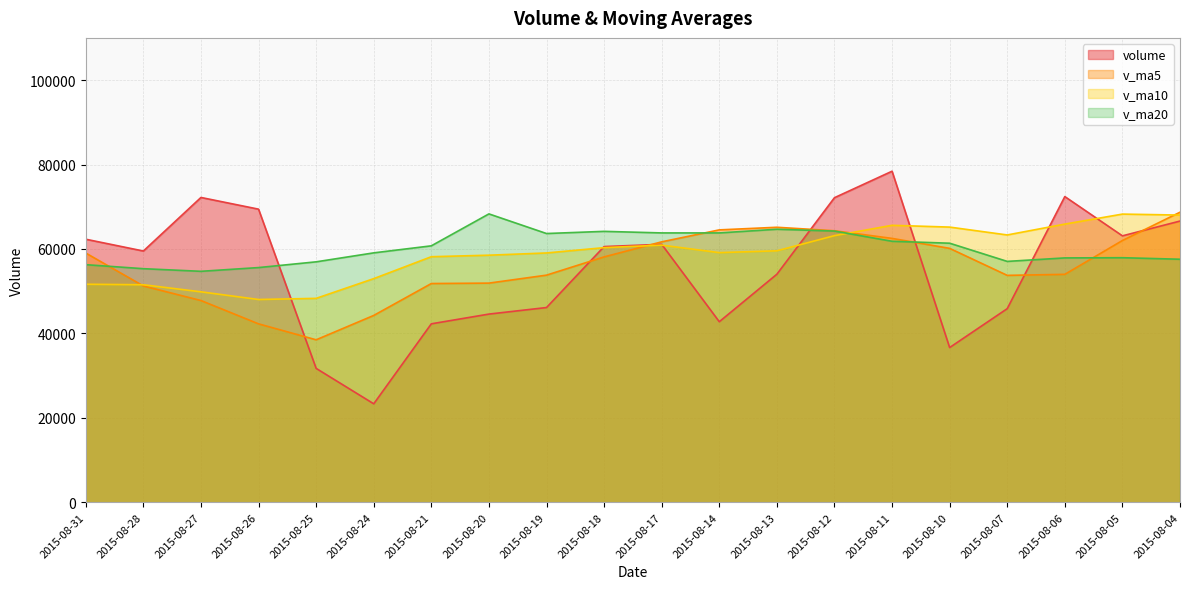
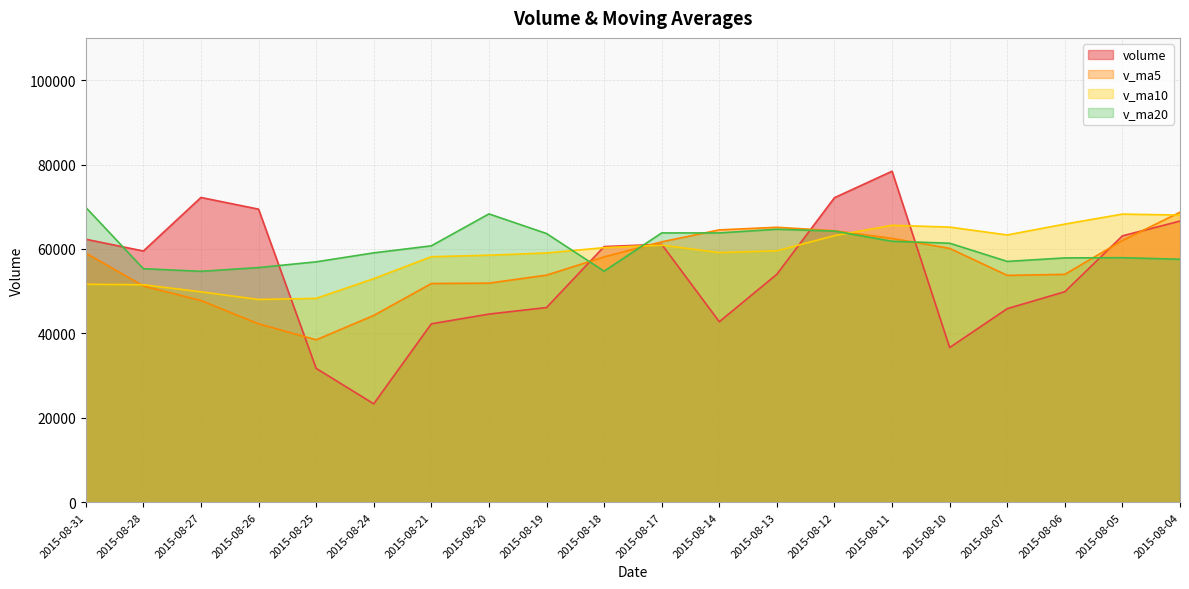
  {
    "volume": {
      "2015-08-31": 62000,
      "2015-08-28": 60000,
      "2015-08-27": 72000,
      "2015-08-26": 69000,
      "2015-08-25": 32000,
      "2015-08-24": 23000,
      "2015-08-21": 42000,
      "2015-08-20": 45000,
      "2015-08-19": 46000,
      "2015-08-14": 43000,
      "2015-08-13": 54000,
      "2015-08-12": 72000,
      "2015-08-11": 78000,
      "2015-08-10": 37000,
      "2015-08-07": 46000,
-     "2015-08-06": 72000,
+     "2015-08-06": 50000,
      "2015-08-05": 63000,
      "2015-08-04": 67000
    },
    "v_ma20": {
-     "2015-08-31": 56000,
+     "2015-08-31": 70000,
      "2015-08-28": 55000,
      "2015-08-27": 55000,
      "2015-08-26": 56000,
      "2015-08-25": 57000,
      "2015-08-24": 59000,
      "2015-08-21": 61000,
      "2015-08-20": 68000,
      "2015-08-19": 64000,
-     "2015-08-18": 64000,
+     "2015-08-18": 55000,
      "2015-08-17": 64000,
      "2015-08-14": 64000,
      "2015-08-11": 62000,
      "2015-08-10": 61000,
      "2015-08-07": 57000,
      "2015-08-06": 58000,
      "2015-08-05": 58000,
      "2015-08-04": 58000
    }
  }
